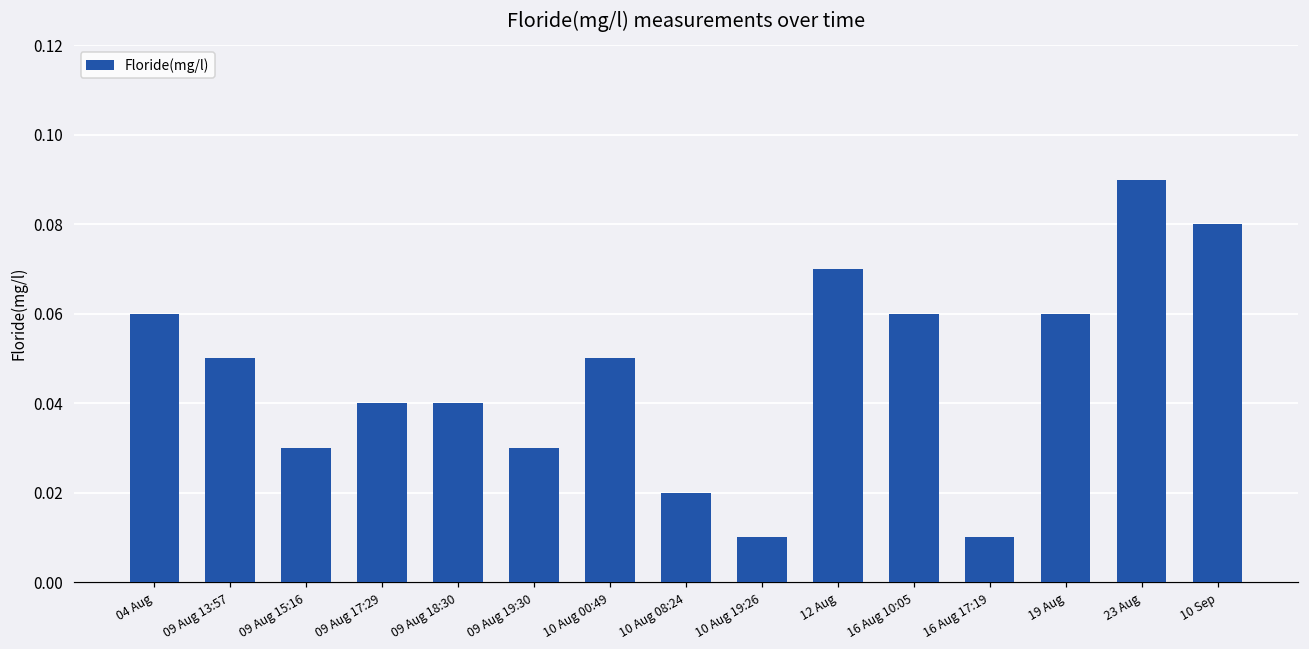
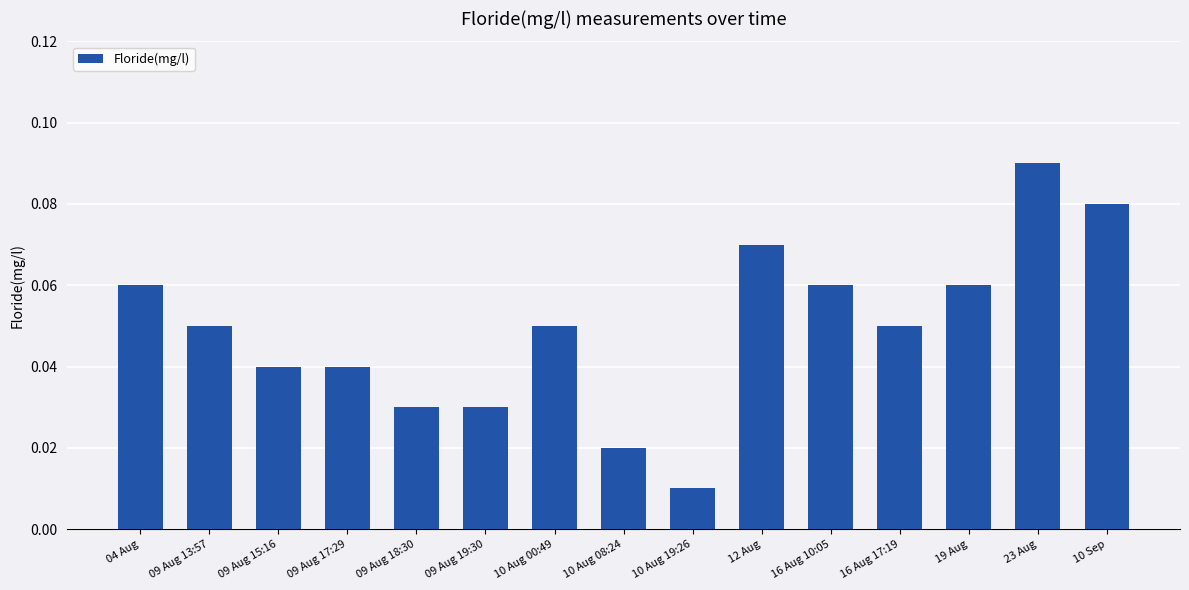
  {
    "04 Aug": 0.06,
    "09 Aug 13:57": 0.05,
-   "09 Aug 15:16": 0.03,
+   "09 Aug 15:16": 0.04,
    "09 Aug 17:29": 0.04,
-   "09 Aug 18:30": 0.04,
+   "09 Aug 18:30": 0.03,
    "09 Aug 19:30": 0.03,
    "10 Aug 00:49": 0.05,
    "10 Aug 08:24": 0.02,
    "10 Aug 19:26": 0.01,
    "12 Aug": 0.07,
    "16 Aug 10:05": 0.06,
-   "16 Aug 17:19": 0.01,
+   "16 Aug 17:19": 0.05,
    "19 Aug": 0.06,
    "23 Aug": 0.09,
    "10 Sep": 0.08
  }
